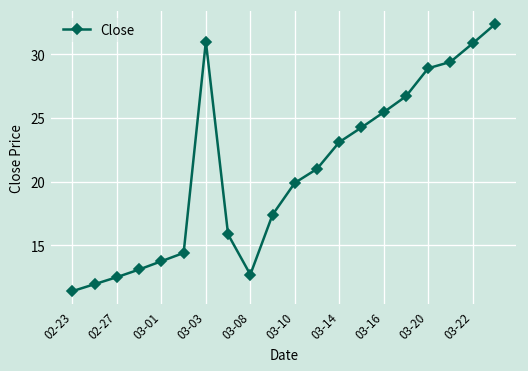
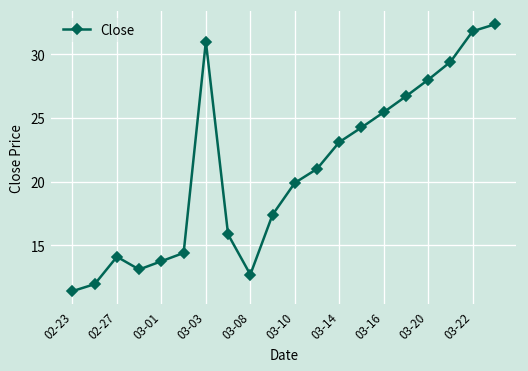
  {
    "02-23": 11.4,
-   "02-27": 12.5,
+   "02-27": 14.1,
    "03-01": 13.8,
    "03-03": 31.0,
    "03-08": 12.7,
    "03-10": 19.9,
    "03-14": 23.1,
    "03-16": 25.5,
-   "03-20": 28.9,
-   "03-22": 30.9
+   "03-20": 28.0,
+   "03-22": 31.8
  }
